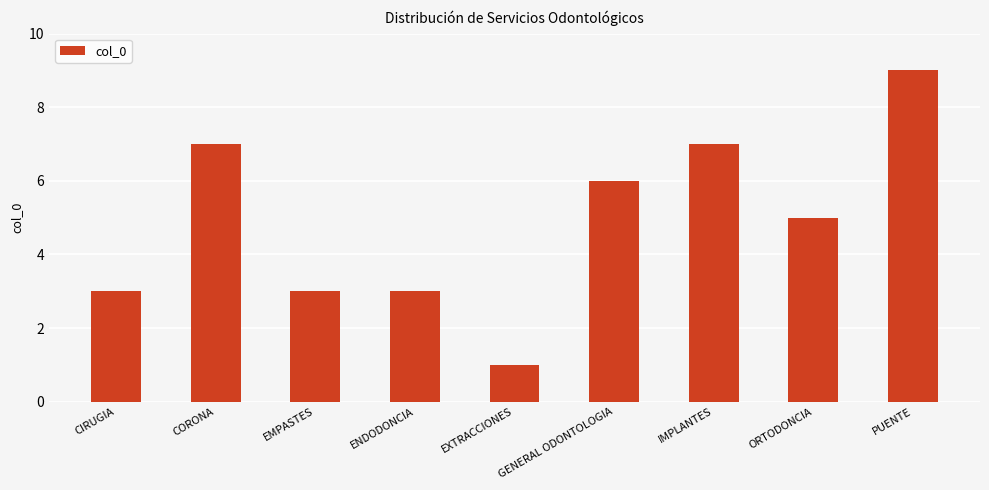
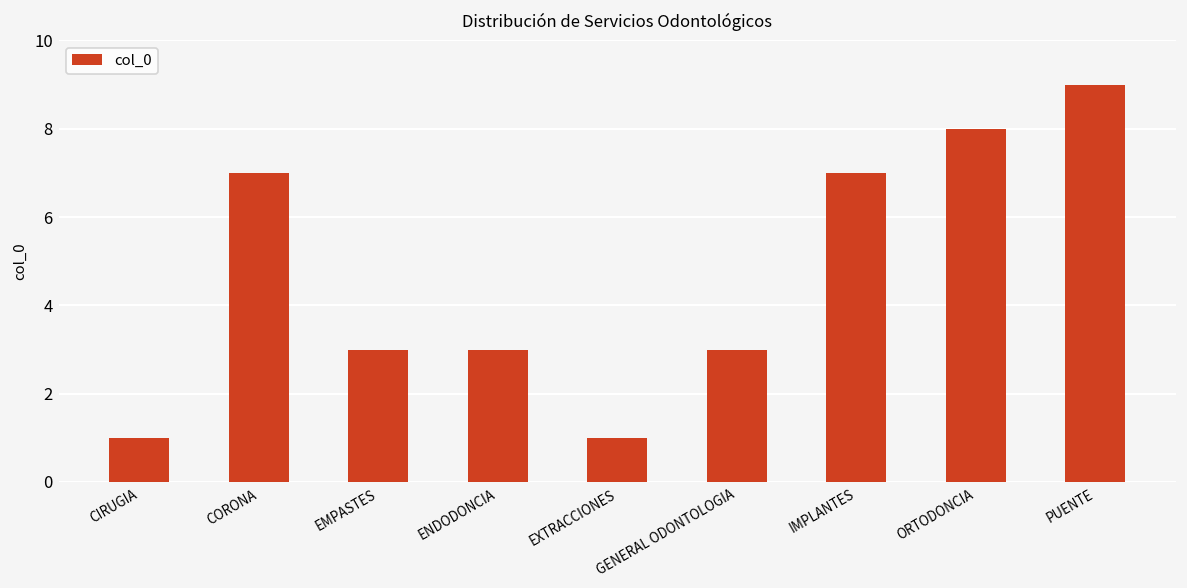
  {
-   "CIRUGIA": 3,
+   "CIRUGIA": 1,
    "CORONA": 7,
    "EMPASTES": 3,
    "ENDODONCIA": 3,
    "EXTRACCIONES": 1,
-   "GENERAL ODONTOLOGIA": 6,
+   "GENERAL ODONTOLOGIA": 3,
    "IMPLANTES": 7,
-   "ORTODONCIA": 5,
+   "ORTODONCIA": 8,
    "PUENTE": 9
  }
